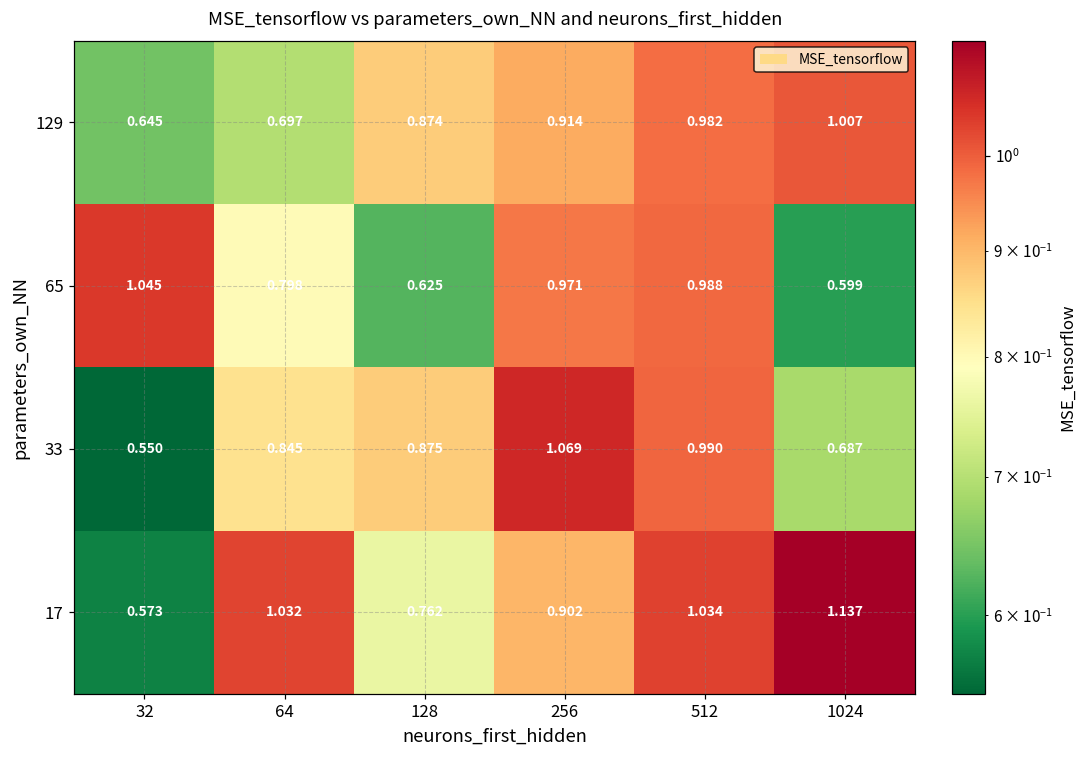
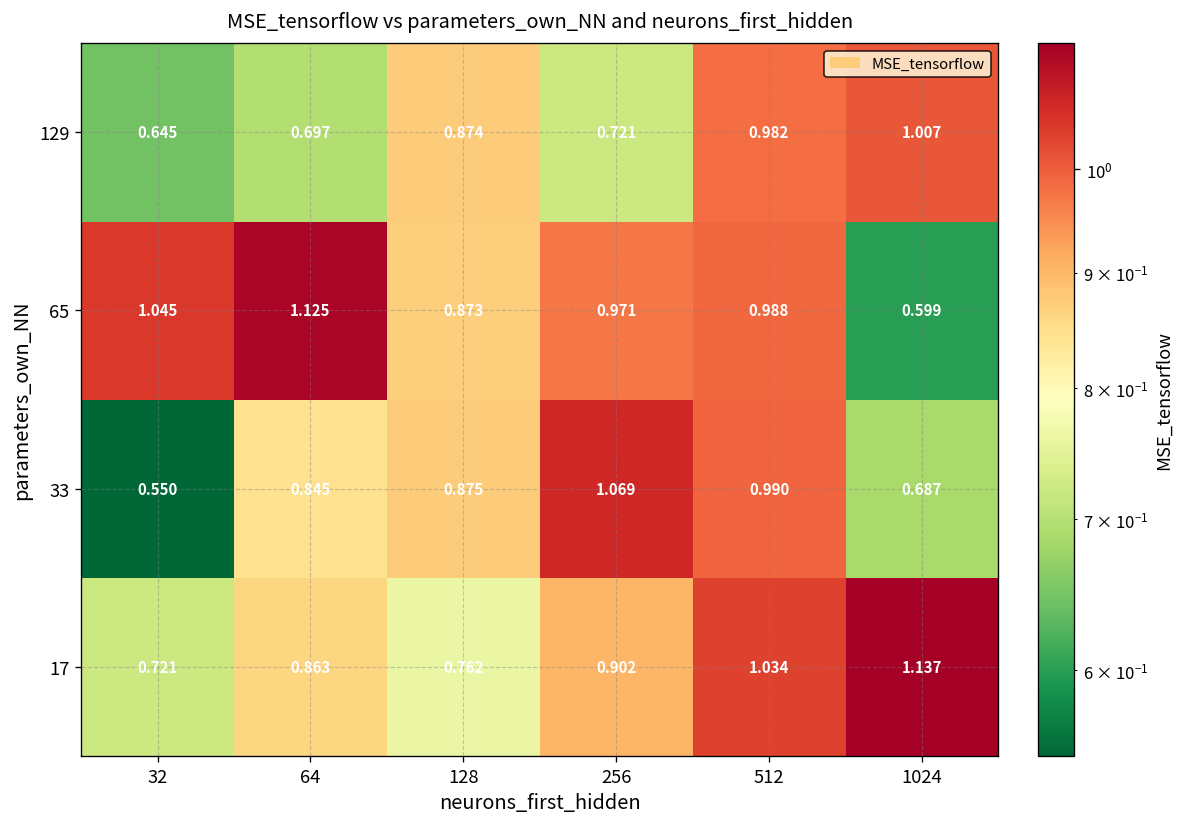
  {
    "129": {
      "32": 0.645,
      "64": 0.697,
      "128": 0.874,
-     "256": 0.914,
+     "256": 0.721,
      "512": 0.982,
      "1024": 1.007
    },
    "65": {
      "32": 1.045,
-     "64": 0.798,
-     "128": 0.625,
+     "64": 1.125,
+     "128": 0.873,
      "256": 0.971,
      "512": 0.988,
      "1024": 0.599
    },
    "33": {
      "32": 0.550,
      "64": 0.845,
      "128": 0.875,
      "256": 1.069,
      "512": 0.990,
      "1024": 0.687
    },
    "17": {
-     "32": 0.573,
-     "64": 1.032,
+     "32": 0.721,
+     "64": 0.863,
      "128": 0.762,
      "256": 0.902,
      "512": 1.034,
      "1024": 1.137
    }
  }
